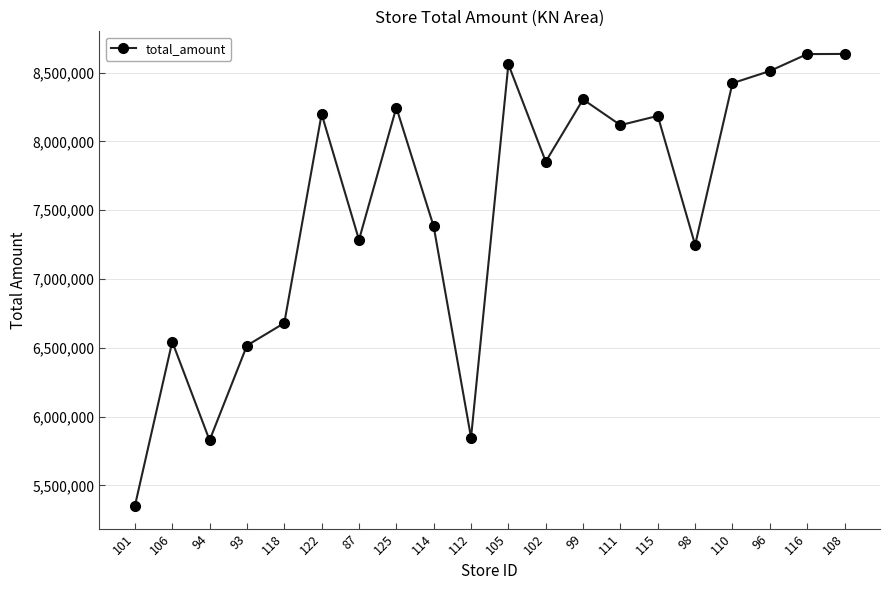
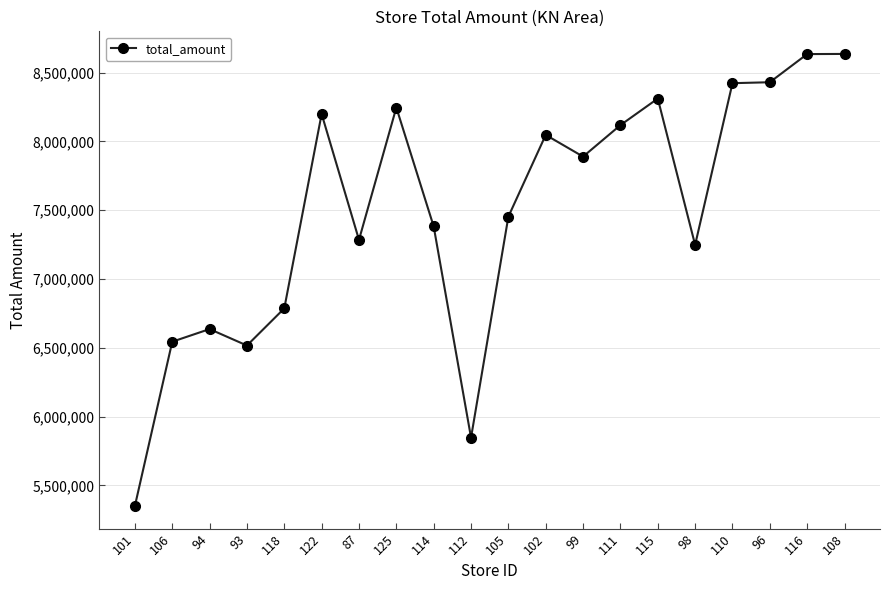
  {
    "101": "5,350,000",
    "106": "6,540,000",
-   "94": "5,830,000",
+   "94": "6,640,000",
    "93": "6,520,000",
-   "118": "6,680,000",
+   "118": "6,790,000",
    "122": "8,200,000",
    "87": "7,280,000",
    "125": "8,250,000",
    "114": "7,380,000",
    "112": "5,850,000",
-   "105": "8,560,000",
-   "102": "7,850,000",
-   "99": "8,310,000",
+   "105": "7,450,000",
+   "102": "8,050,000",
+   "99": "7,890,000",
    "111": "8,120,000",
-   "115": "8,190,000",
+   "115": "8,310,000",
    "98": "7,250,000",
    "110": "8,420,000",
-   "96": "8,510,000",
+   "96": "8,430,000",
    "116": "8,640,000",
    "108": "8,640,000"
  }
